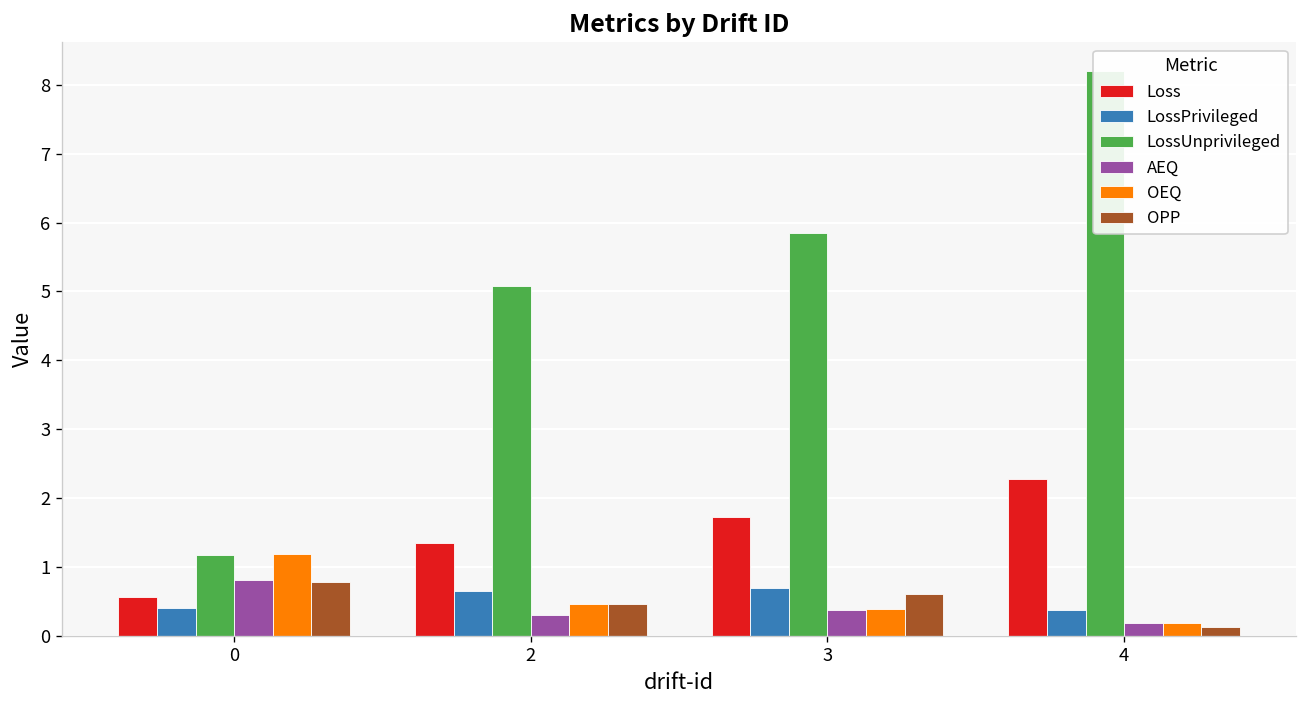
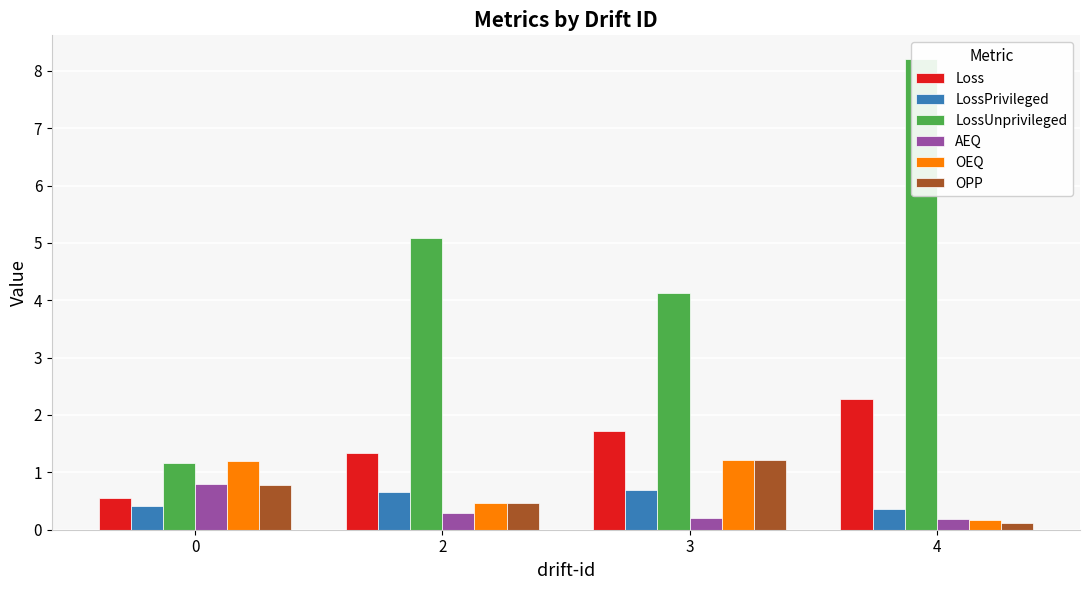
  {
    "Loss": {
      "0": 0.6,
      "2": 1.3,
      "3": 1.7,
      "4": 2.3
    },
    "LossPrivileged": {
      "0": 0.4,
      "2": 0.7,
      "3": 0.7,
      "4": 0.4
    },
    "LossUnprivileged": {
      "0": 1.2,
      "2": 5.1,
-     "3": 5.9
+     "3": 4.1
    },
    "AEQ": {
      "0": 0.8,
      "2": 0.3,
-     "3": 0.4,
+     "3": 0.2,
      "4": 0.2
    },
    "OEQ": {
      "0": 1.2,
      "2": 0.5,
-     "3": 0.4,
+     "3": 1.2,
      "4": 0.2
    },
    "OPP": {
      "0": 0.8,
      "2": 0.5,
-     "3": 0.6,
+     "3": 1.2,
      "4": 0.1
    }
  }
